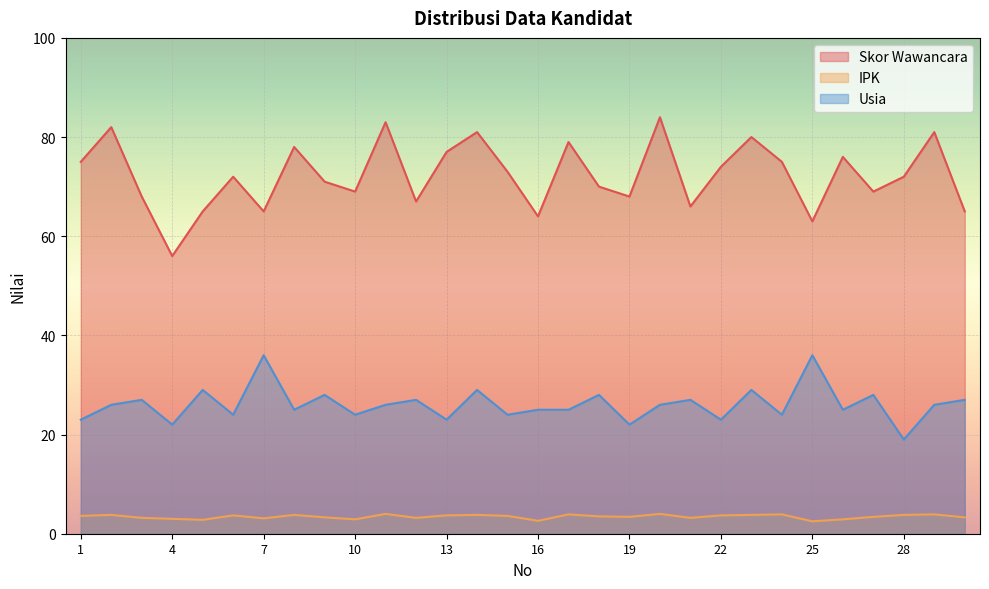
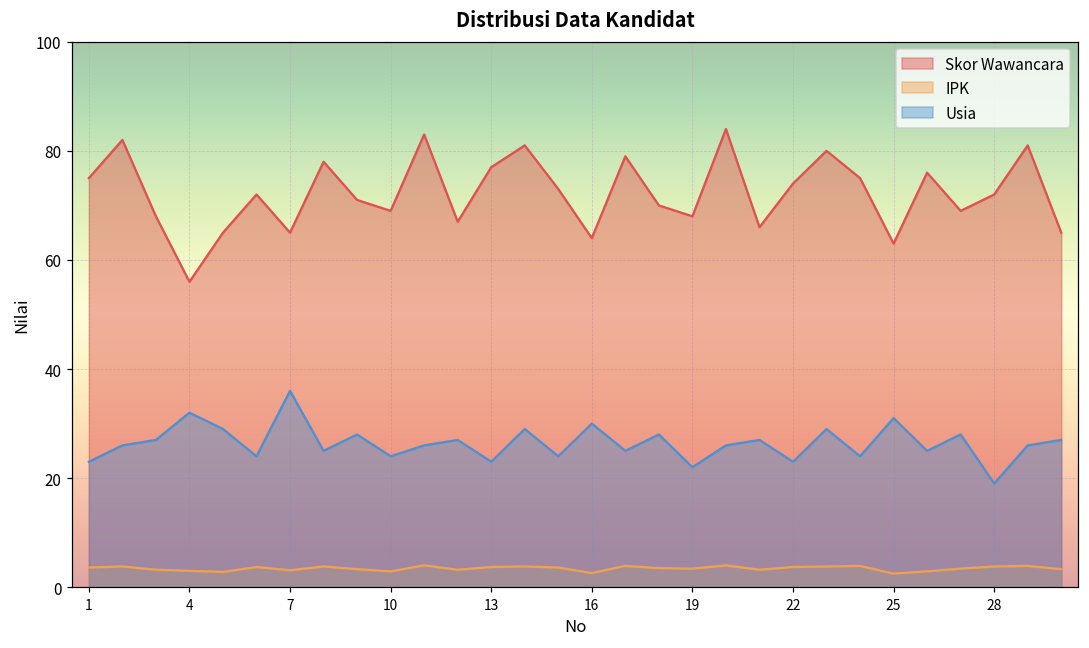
  {
    "Usia": {
      "1": 23,
-     "4": 22,
+     "4": 32,
      "7": 36,
      "10": 24,
      "13": 23,
-     "16": 25,
+     "16": 30,
      "19": 22,
      "22": 23,
-     "25": 36,
+     "25": 31,
      "28": 19
    }
  }
